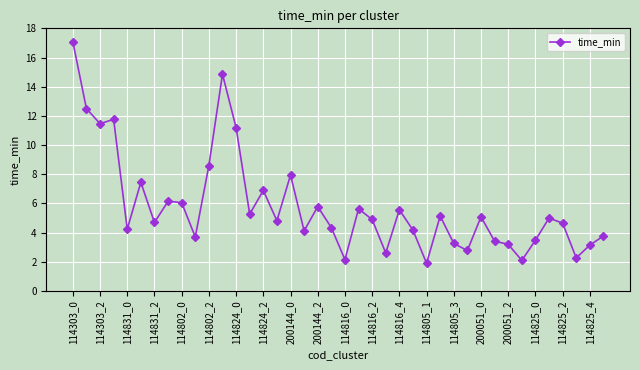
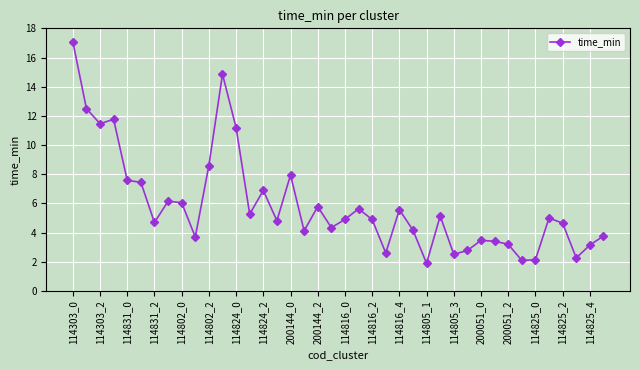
  {
    "114303_0": 17.1,
    "114303_2": 11.5,
-   "114831_0": 4.2,
+   "114831_0": 7.6,
    "114831_2": 4.7,
    "114802_0": 6.0,
    "114802_2": 8.6,
    "114824_0": 11.2,
    "114824_2": 6.9,
    "200144_0": 7.9,
    "200144_2": 5.8,
-   "114816_0": 2.1,
+   "114816_0": 4.9,
    "114816_2": 4.9,
    "114816_4": 5.6,
    "114805_1": 1.9,
-   "114805_3": 3.2,
-   "200051_0": 5.1,
+   "114805_3": 2.5,
+   "200051_0": 3.5,
    "200051_2": 3.2,
-   "114825_0": 3.5,
+   "114825_0": 2.1,
    "114825_2": 4.6,
    "114825_4": 3.1
  }
